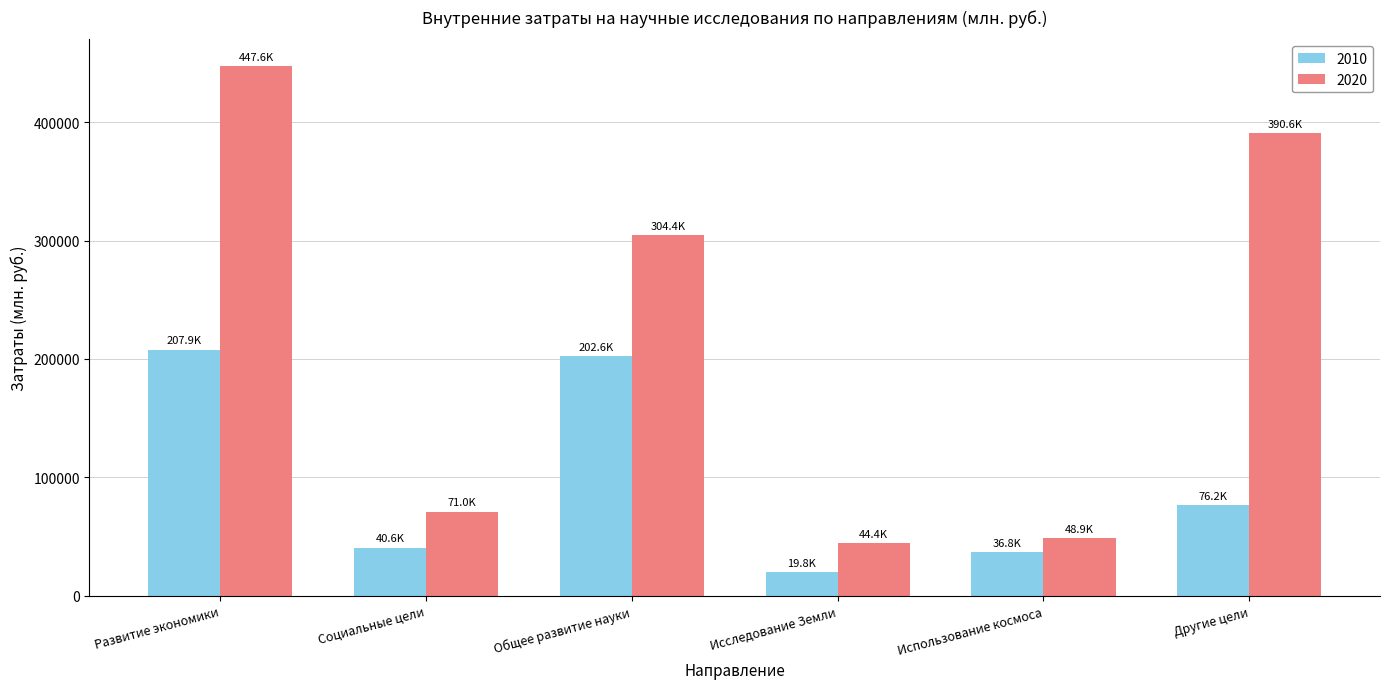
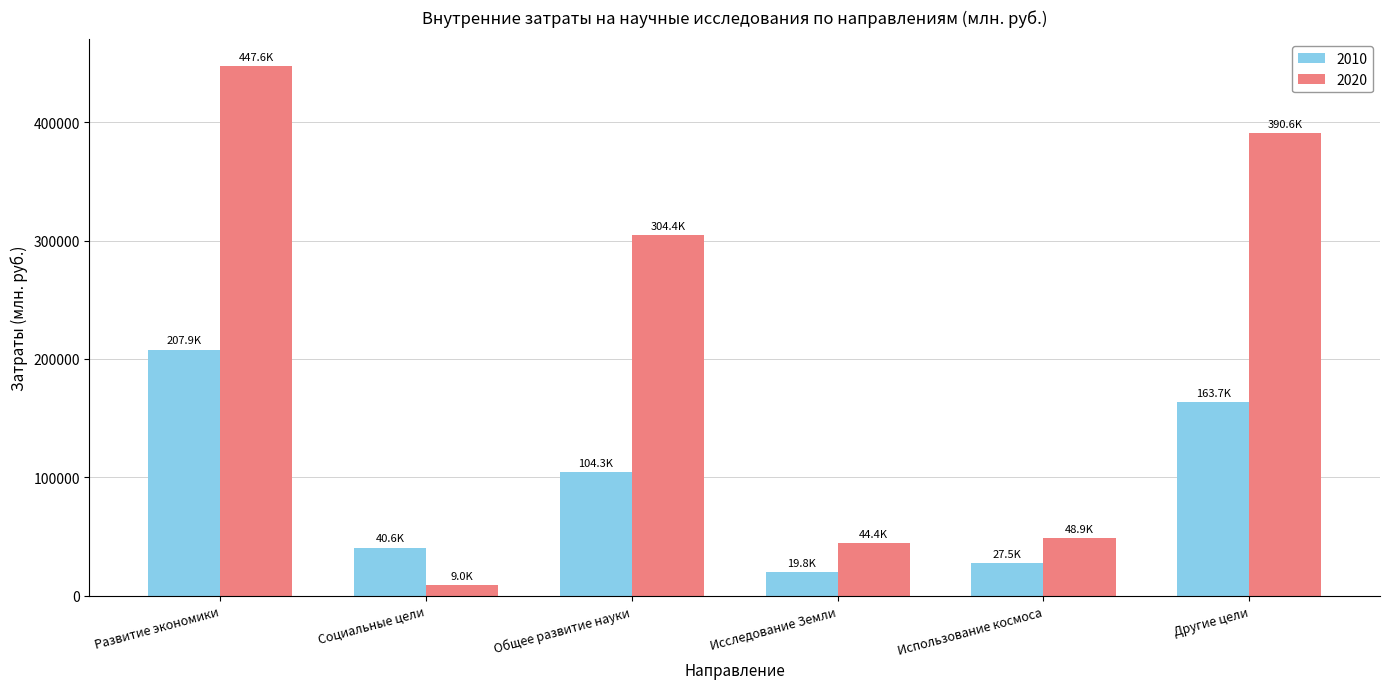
  {
    "2010": {
      "Развитие экономики": "207.9K",
      "Социальные цели": "40.6K",
-     "Общее развитие науки": "202.6K",
+     "Общее развитие науки": "104.3K",
      "Исследование Земли": "19.8K",
-     "Использование космоса": "36.8K",
-     "Другие цели": "76.2K"
+     "Использование космоса": "27.5K",
+     "Другие цели": "163.7K"
    },
    "2020": {
      "Развитие экономики": "447.6K",
-     "Социальные цели": "71.0K",
+     "Социальные цели": "9.0K",
      "Общее развитие науки": "304.4K",
      "Исследование Земли": "44.4K",
      "Использование космоса": "48.9K",
      "Другие цели": "390.6K"
    }
  }
